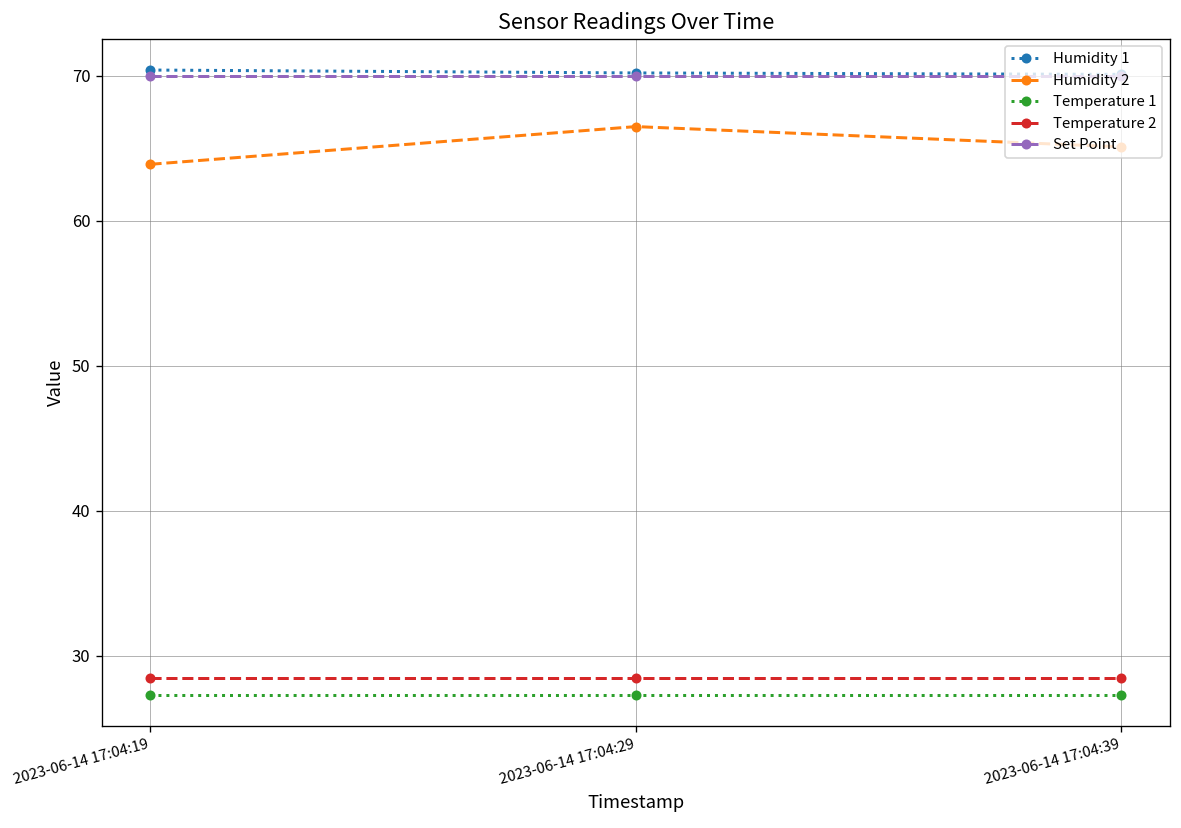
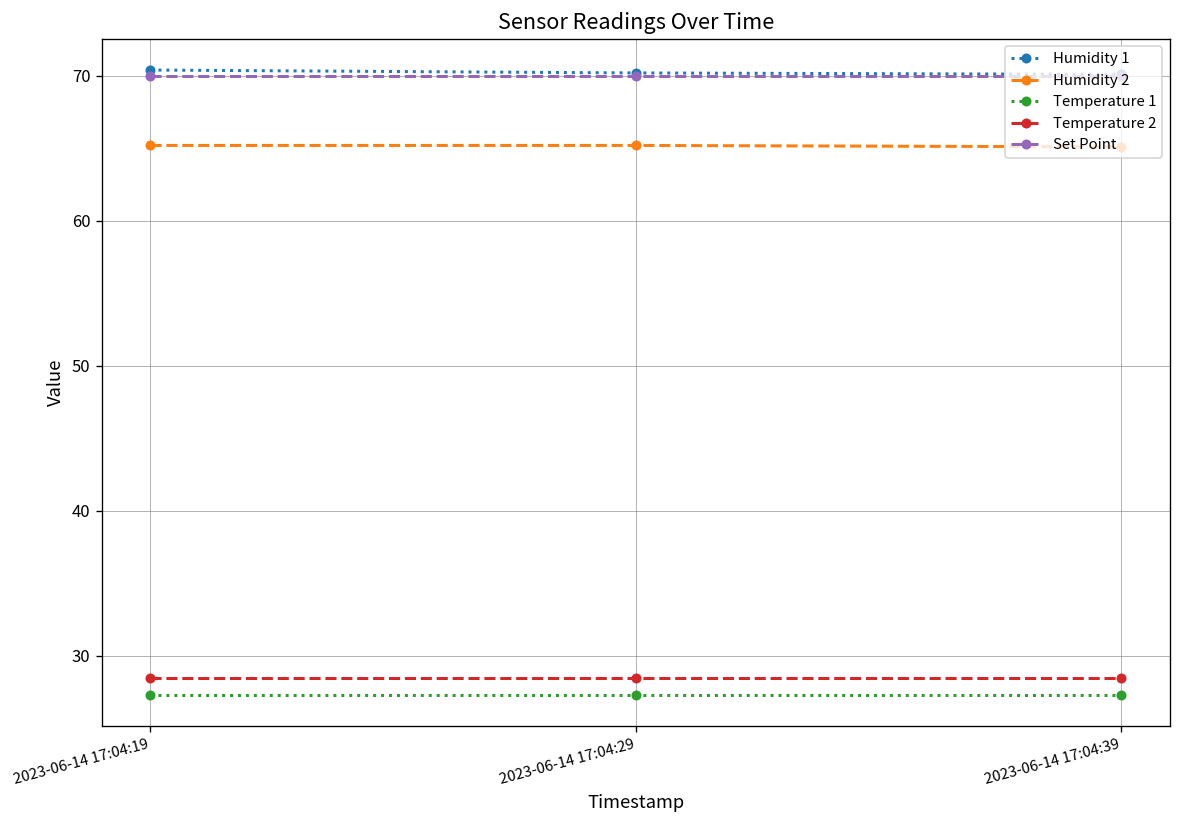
  {
    "Humidity 1": {
      "2023-06-14 17:04:19": 70.4
    },
    "Humidity 2": {
-     "2023-06-14 17:04:19": 63.9,
-     "2023-06-14 17:04:29": 66.5
+     "2023-06-14 17:04:19": 65.2,
+     "2023-06-14 17:04:29": 65.2
    },
    "Temperature 1": {
      "2023-06-14 17:04:19": 27.3,
      "2023-06-14 17:04:29": 27.3,
      "2023-06-14 17:04:39": 27.3
    },
    "Temperature 2": {
      "2023-06-14 17:04:19": 28.5,
      "2023-06-14 17:04:29": 28.5,
      "2023-06-14 17:04:39": 28.5
    },
    "Set Point": {
      "2023-06-14 17:04:19": 70.0
    }
  }
